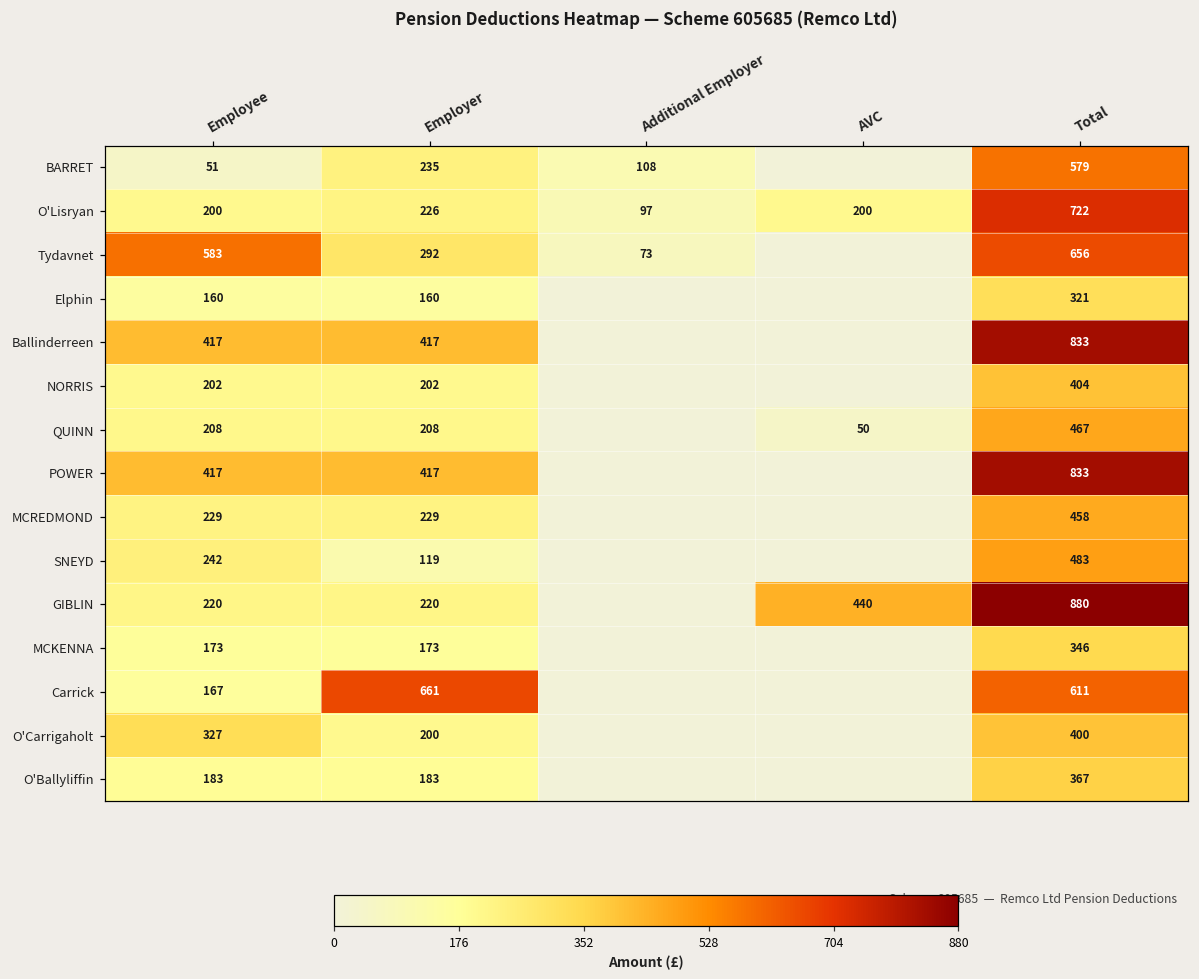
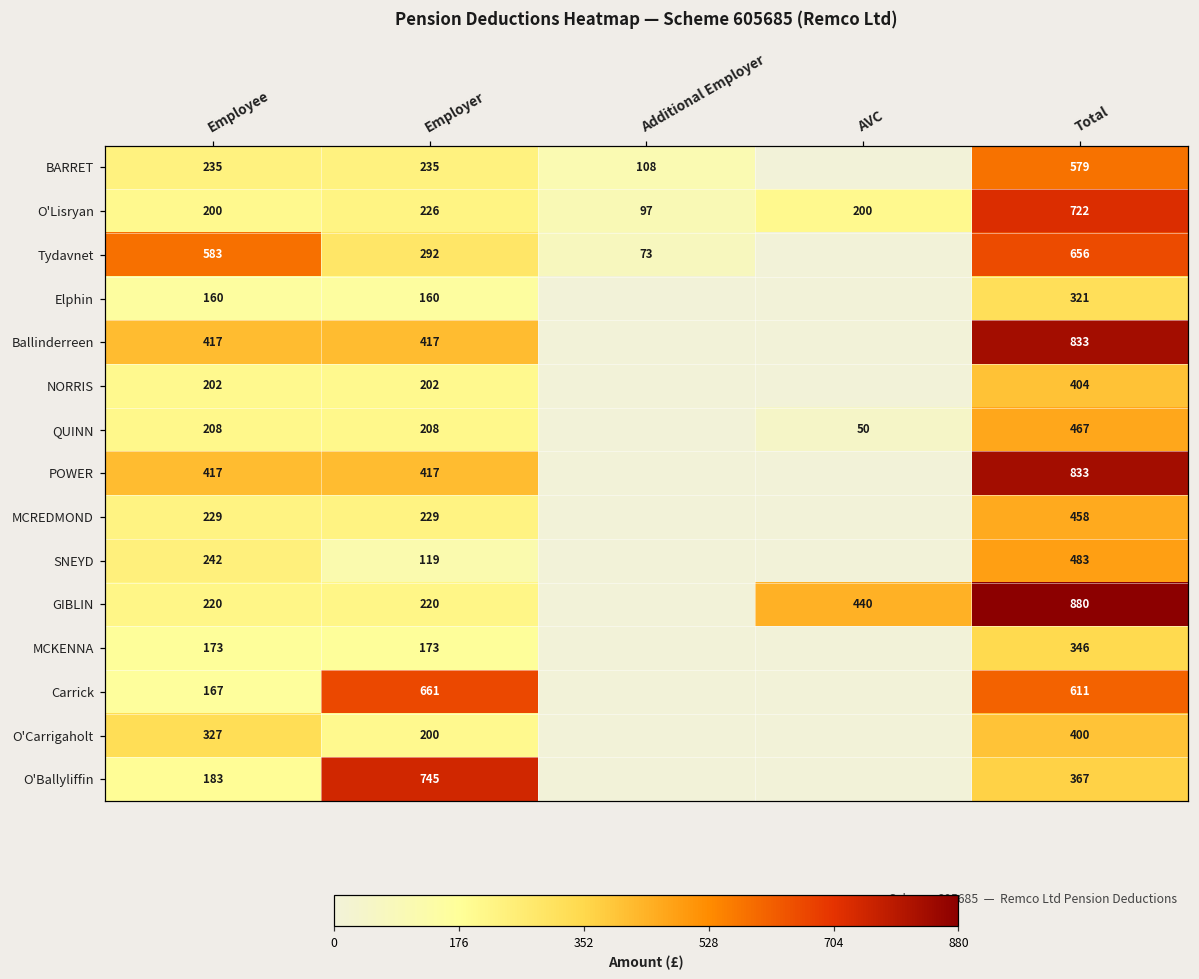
  {
    "BARRET": {
-     "Employee": 51,
+     "Employee": 235,
      "Employer": 235,
      "Additional Employer": 108,
      "Total": 579
    },
    "O'Lisryan": {
      "Employee": 200,
      "Employer": 226,
      "Additional Employer": 97,
      "AVC": 200,
      "Total": 722
    },
    "Tydavnet": {
      "Employee": 583,
      "Employer": 292,
      "Additional Employer": 73,
      "Total": 656
    },
    "Elphin": {
      "Employee": 160,
      "Employer": 160,
      "Total": 321
    },
    "Ballinderreen": {
      "Employee": 417,
      "Employer": 417,
      "Total": 833
    },
    "NORRIS": {
      "Employee": 202,
      "Employer": 202,
      "Total": 404
    },
    "QUINN": {
      "Employee": 208,
      "Employer": 208,
      "AVC": 50,
      "Total": 467
    },
    "POWER": {
      "Employee": 417,
      "Employer": 417,
      "Total": 833
    },
    "MCREDMOND": {
      "Employee": 229,
      "Employer": 229,
      "Total": 458
    },
    "SNEYD": {
      "Employee": 242,
      "Employer": 119,
      "Total": 483
    },
    "GIBLIN": {
      "Employee": 220,
      "Employer": 220,
      "AVC": 440,
      "Total": 880
    },
    "MCKENNA": {
      "Employee": 173,
      "Employer": 173,
      "Total": 346
    },
    "Carrick": {
      "Employee": 167,
      "Employer": 661,
      "Total": 611
    },
    "O'Carrigaholt": {
      "Employee": 327,
      "Employer": 200,
      "Total": 400
    },
    "O'Ballyliffin": {
      "Employee": 183,
-     "Employer": 183,
+     "Employer": 745,
      "Total": 367
    }
  }
